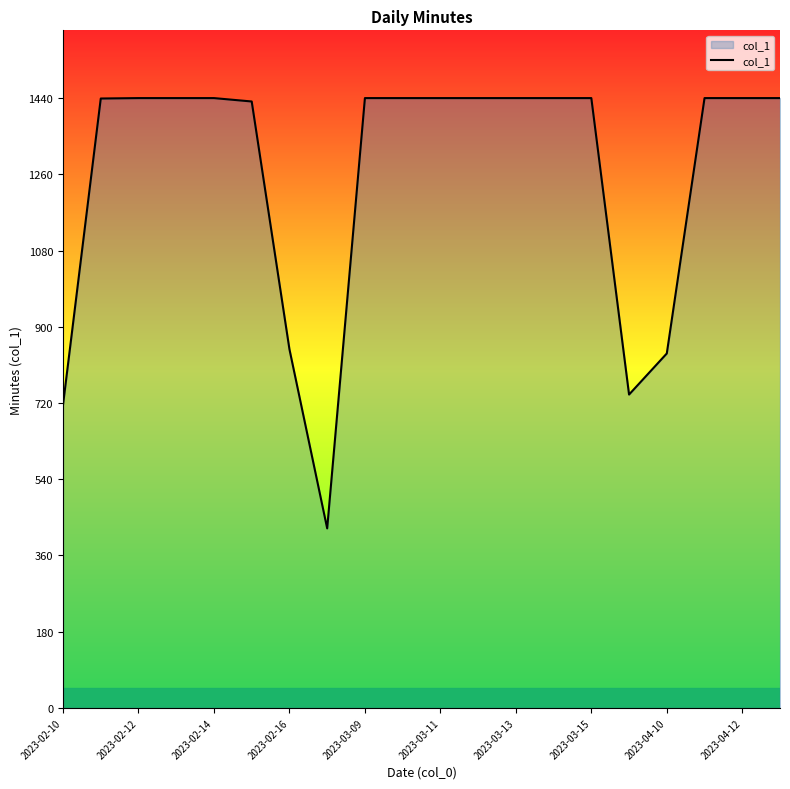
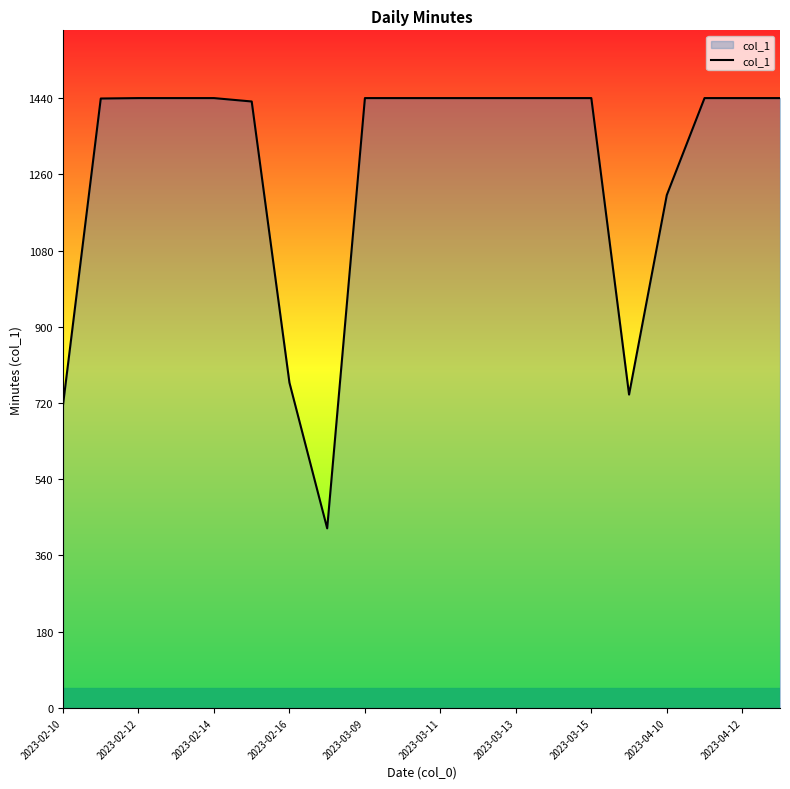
  {
    "2023-02-10": 720,
    "2023-02-12": 1440,
    "2023-02-14": 1440,
-   "2023-02-16": 850,
+   "2023-02-16": 770,
    "2023-03-09": 1440,
    "2023-03-11": 1440,
    "2023-03-13": 1440,
    "2023-03-15": 1440,
-   "2023-04-10": 840,
+   "2023-04-10": 1210,
    "2023-04-12": 1440
  }
